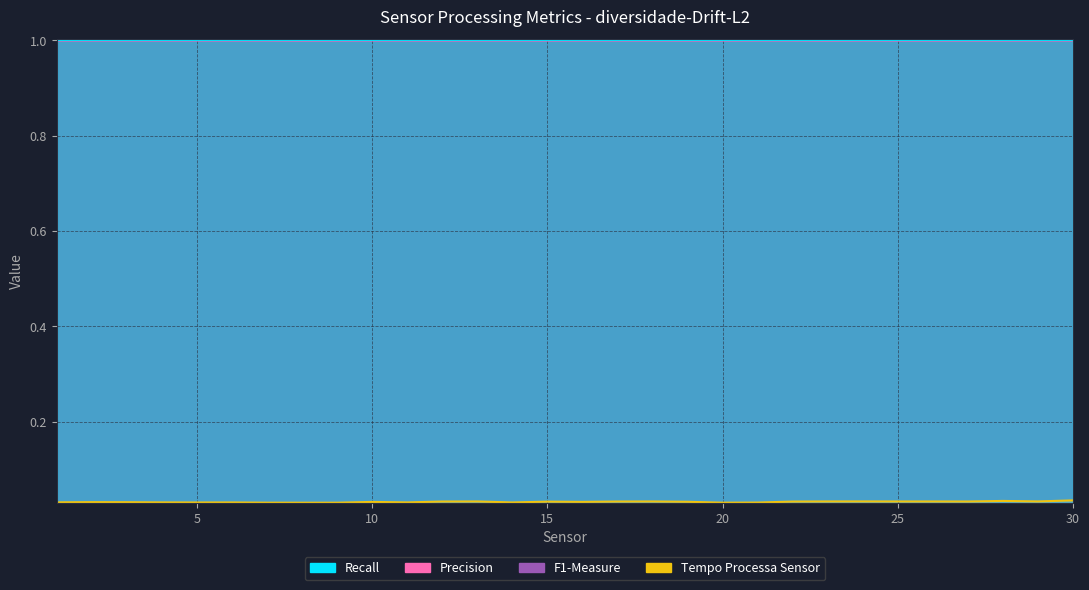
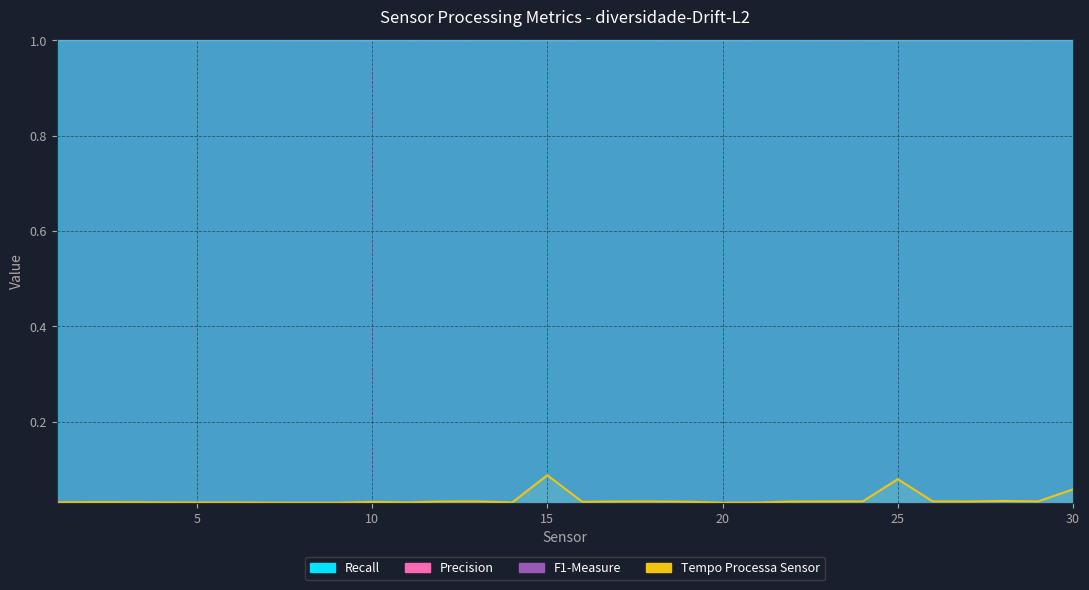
  {
    "Tempo Processa Sensor": {
      "5": 0.03,
      "10": 0.03,
-     "15": 0.03,
+     "15": 0.09,
      "20": 0.03,
-     "25": 0.03,
-     "30": 0.03
+     "25": 0.08,
+     "30": 0.06
    },
    "Recall": {
      "5": 1.00,
      "10": 1.00,
      "15": 1.00,
      "20": 1.00,
      "25": 1.00,
      "30": 1.00
    }
  }
